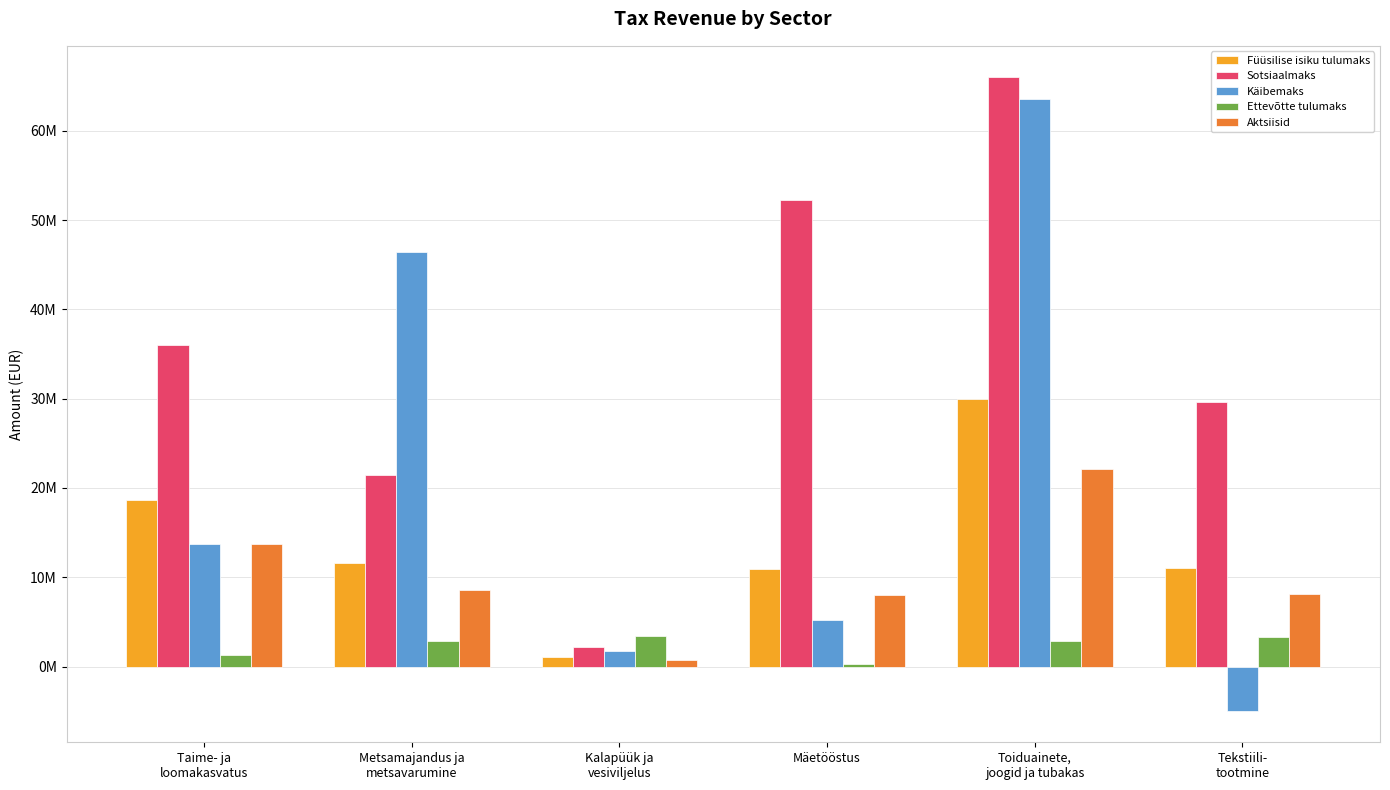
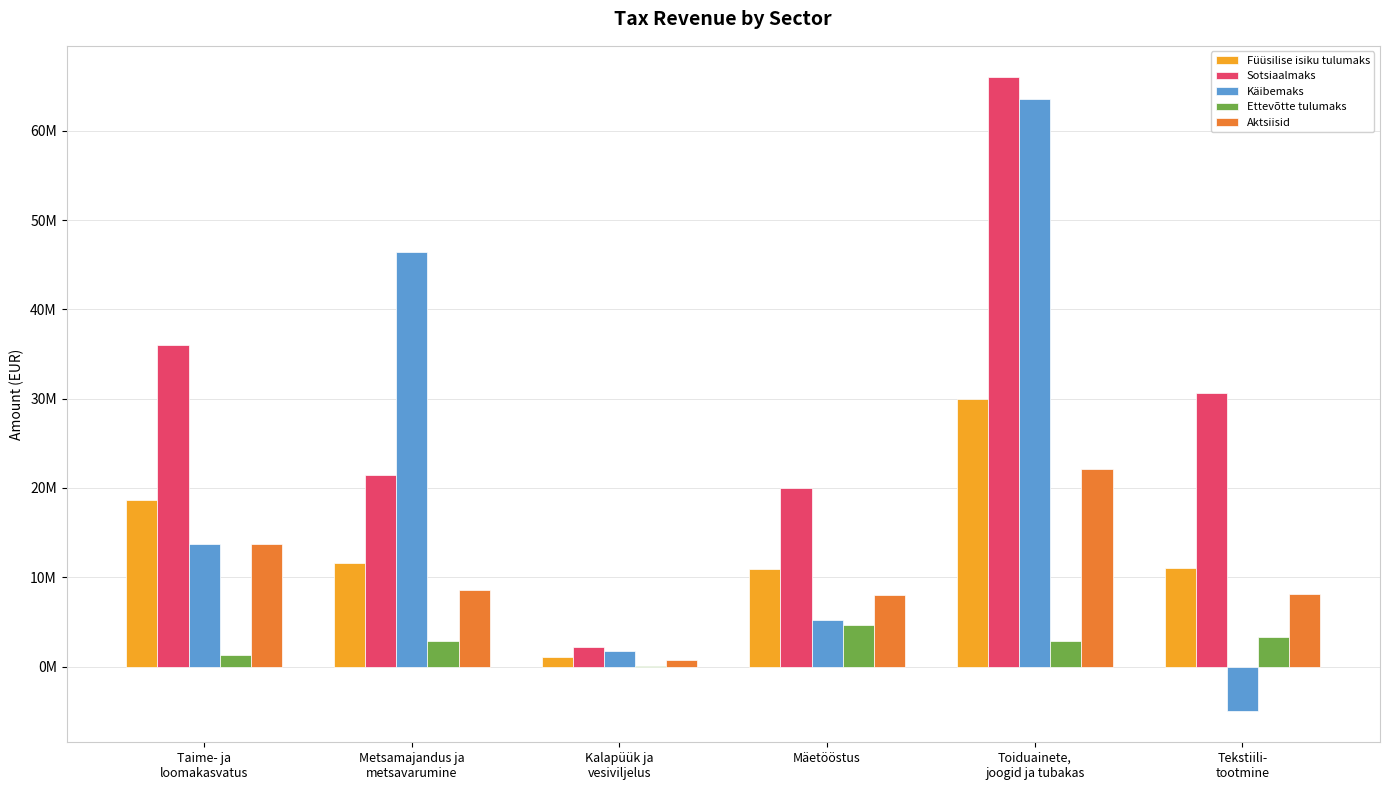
  {
    "Sotsiaalmaks": {
      "Taime- ja loomakasvatus": 36000000,
      "Metsamajandus ja metsavarumine": 21000000,
      "Kalapüük ja vesiviljelus": 2000000,
-     "Mäetööstus": 52000000,
+     "Mäetööstus": 20000000,
      "Toiduainete, joogid ja tubakas": 66000000,
-     "Tekstiili- tootmine": 30000000
+     "Tekstiili- tootmine": 31000000
    },
    "Käibemaks": {
      "Taime- ja loomakasvatus": 14000000,
      "Metsamajandus ja metsavarumine": 46000000,
      "Kalapüük ja vesiviljelus": 2000000,
      "Mäetööstus": 5000000,
      "Toiduainete, joogid ja tubakas": 63000000,
      "Tekstiili- tootmine": -5000000
    },
    "Ettevõtte tulumaks": {
      "Taime- ja loomakasvatus": 1000000,
      "Metsamajandus ja metsavarumine": 3000000,
-     "Kalapüük ja vesiviljelus": 3000000,
-     "Mäetööstus": 0,
+     "Kalapüük ja vesiviljelus": 0,
+     "Mäetööstus": 5000000,
      "Toiduainete, joogid ja tubakas": 3000000,
      "Tekstiili- tootmine": 3000000
    }
  }
